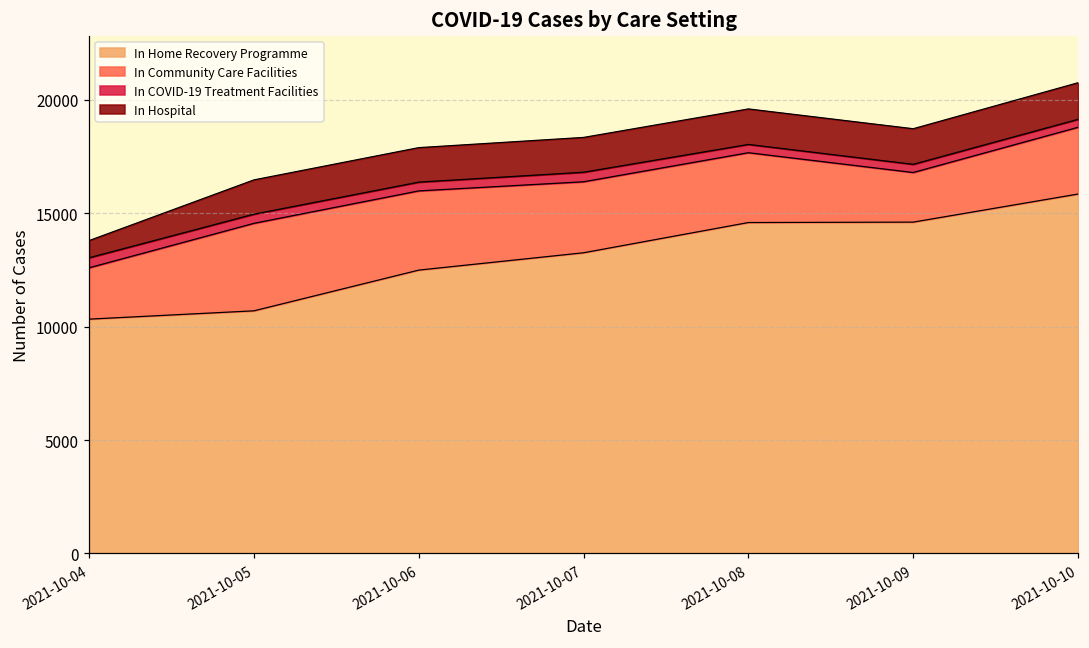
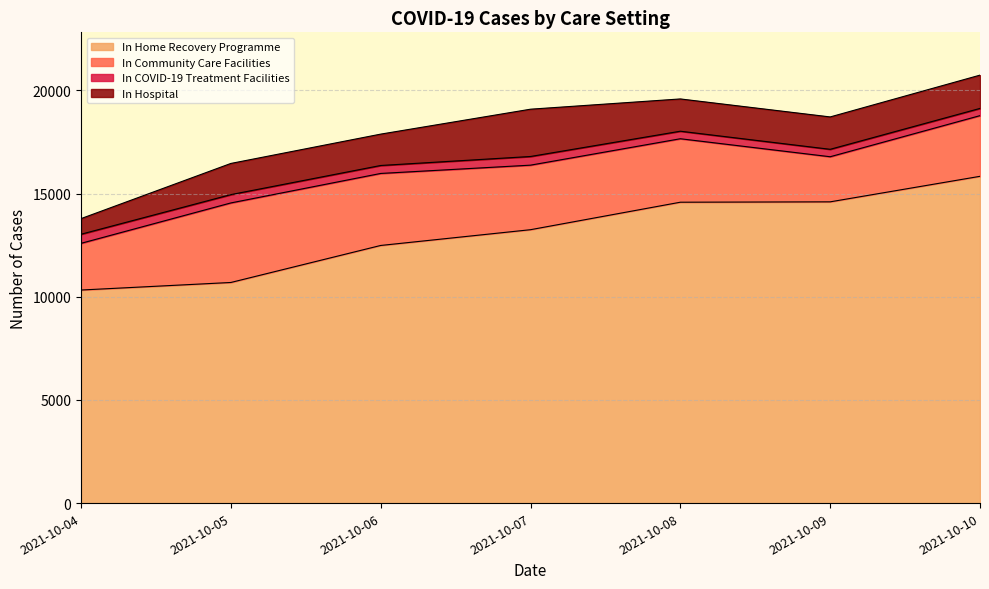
  {
    "In Home Recovery Programme": {
      "2021-10-04": 10300,
      "2021-10-05": 10700,
      "2021-10-06": 12500,
      "2021-10-07": 13300,
      "2021-10-08": 14600,
      "2021-10-09": 14600,
      "2021-10-10": 15800
    },
    "In Community Care Facilities": {
      "2021-10-04": 2300,
      "2021-10-05": 3900,
      "2021-10-06": 3500,
      "2021-10-07": 3100,
      "2021-10-08": 3100,
      "2021-10-09": 2200,
      "2021-10-10": 2900
    },
    "In COVID-19 Treatment Facilities": {
      "2021-10-04": 400,
      "2021-10-05": 400,
      "2021-10-06": 400,
      "2021-10-07": 400,
      "2021-10-08": 400,
      "2021-10-09": 400,
      "2021-10-10": 400
    },
    "In Hospital": {
      "2021-10-04": 800,
      "2021-10-05": 1500,
      "2021-10-06": 1500,
-     "2021-10-07": 1500,
+     "2021-10-07": 2300,
      "2021-10-08": 1600,
      "2021-10-09": 1600,
      "2021-10-10": 1600
    }
  }
